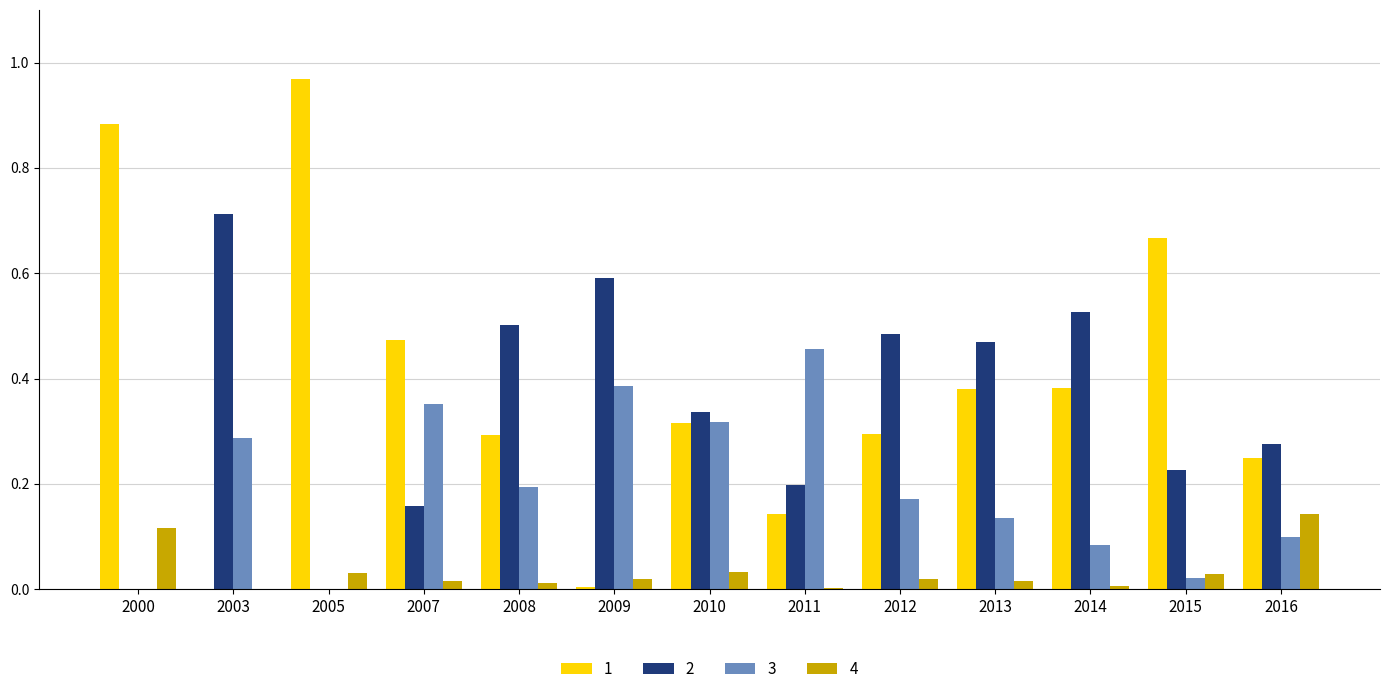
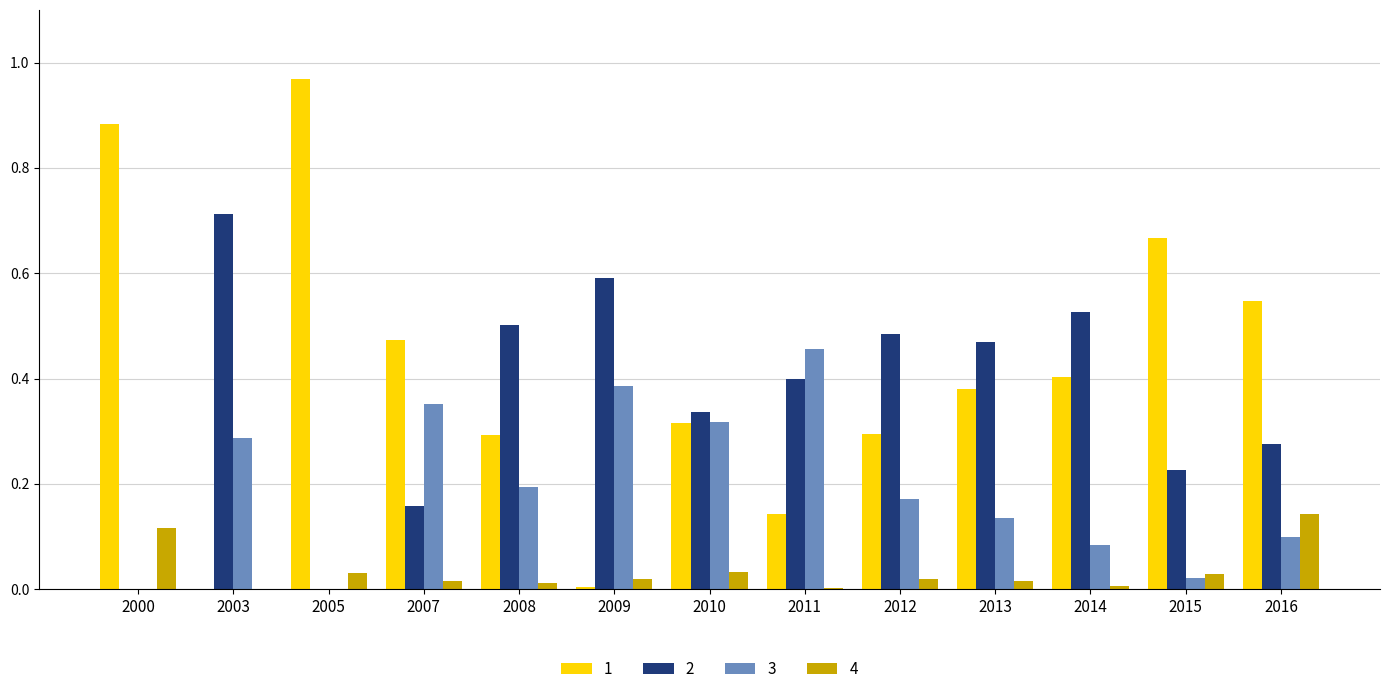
  {
    "1": {
      "2000": 0.88,
      "2003": 0.00,
      "2005": 0.97,
      "2007": 0.47,
      "2008": 0.29,
      "2010": 0.32,
      "2011": 0.14,
      "2012": 0.30,
      "2013": 0.38,
-     "2014": 0.38,
+     "2014": 0.40,
      "2015": 0.67,
-     "2016": 0.25
+     "2016": 0.55
    },
    "2": {
      "2000": 0.00,
      "2003": 0.71,
      "2005": 0.00,
      "2007": 0.16,
      "2008": 0.50,
      "2009": 0.59,
      "2010": 0.34,
-     "2011": 0.20,
+     "2011": 0.40,
      "2012": 0.49,
      "2013": 0.47,
      "2014": 0.53,
      "2015": 0.23,
      "2016": 0.28
    },
    "3": {
      "2000": 0.00,
      "2003": 0.29,
      "2005": 0.00,
      "2007": 0.35,
      "2008": 0.19,
      "2009": 0.39,
      "2010": 0.32,
      "2011": 0.46,
      "2012": 0.17,
      "2013": 0.13,
      "2014": 0.08,
      "2015": 0.02,
      "2016": 0.10
    },
    "4": {
      "2000": 0.12,
      "2003": 0.00,
      "2005": 0.03,
      "2007": 0.02,
      "2008": 0.01,
      "2009": 0.02,
      "2010": 0.03,
      "2012": 0.02,
      "2013": 0.02,
      "2014": 0.01,
      "2015": 0.03,
      "2016": 0.14
    }
  }
